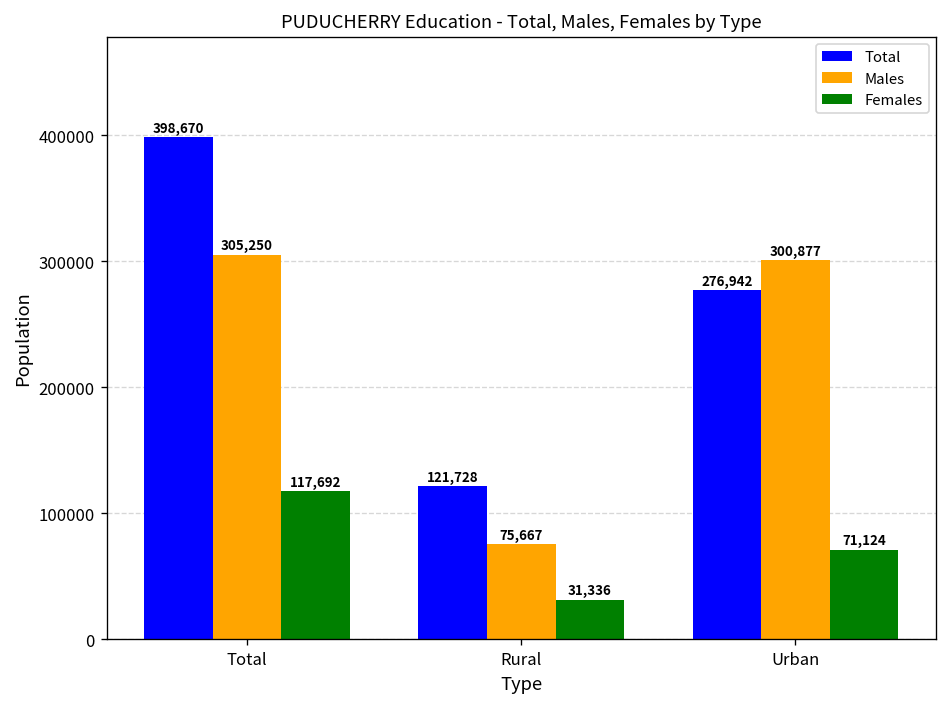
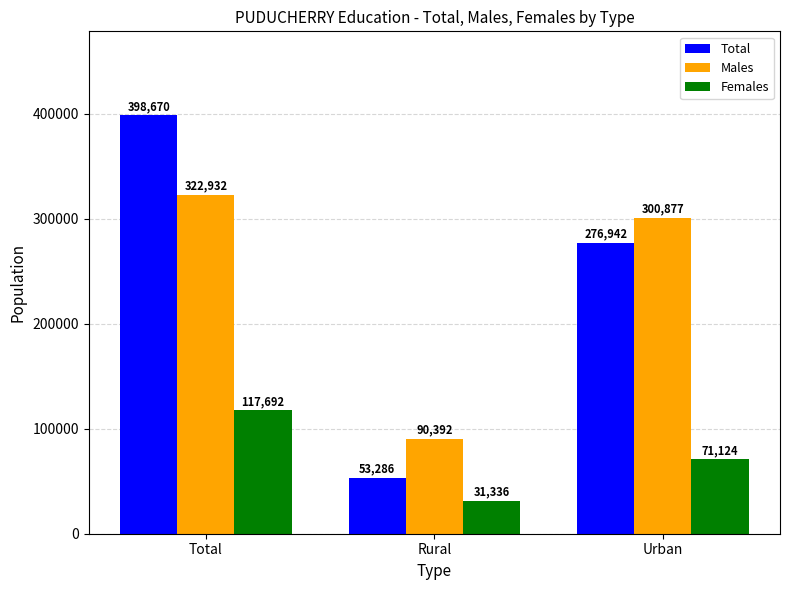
  {
    "Total": {
      "Total": "398,670",
-     "Rural": "121,728",
+     "Rural": "53,286",
      "Urban": "276,942"
    },
    "Males": {
-     "Total": "305,250",
-     "Rural": "75,667",
+     "Total": "322,932",
+     "Rural": "90,392",
      "Urban": "300,877"
    },
    "Females": {
      "Total": "117,692",
      "Rural": "31,336",
      "Urban": "71,124"
    }
  }
